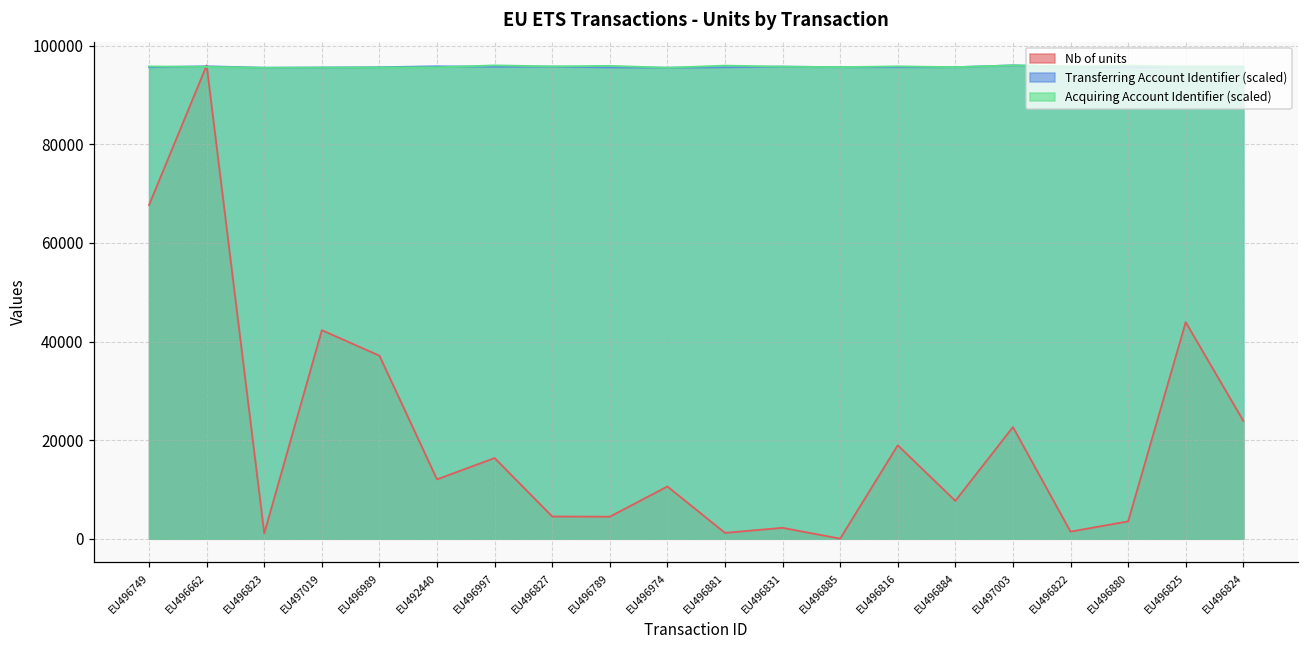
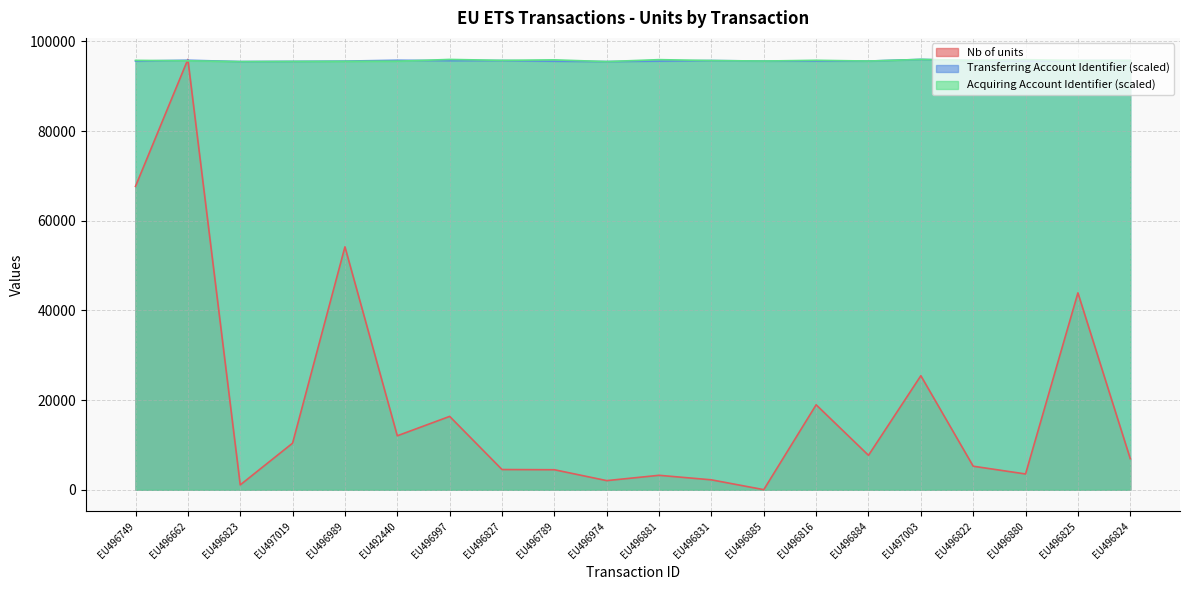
  {
    "Nb of units": {
      "EU496749": 68000,
      "EU496823": 1000,
-     "EU497019": 42000,
-     "EU496989": 37000,
+     "EU497019": 10000,
+     "EU496989": 54000,
      "EU492440": 12000,
      "EU496997": 16000,
      "EU496827": 5000,
      "EU496789": 4000,
-     "EU496974": 11000,
-     "EU496881": 1000,
+     "EU496974": 2000,
+     "EU496881": 3000,
      "EU496831": 2000,
      "EU496885": 0,
      "EU496816": 19000,
      "EU496884": 8000,
-     "EU497003": 23000,
-     "EU496822": 1000,
+     "EU497003": 25000,
+     "EU496822": 5000,
      "EU496880": 4000,
      "EU496825": 44000,
-     "EU496824": 24000
+     "EU496824": 7000
    }
  }
